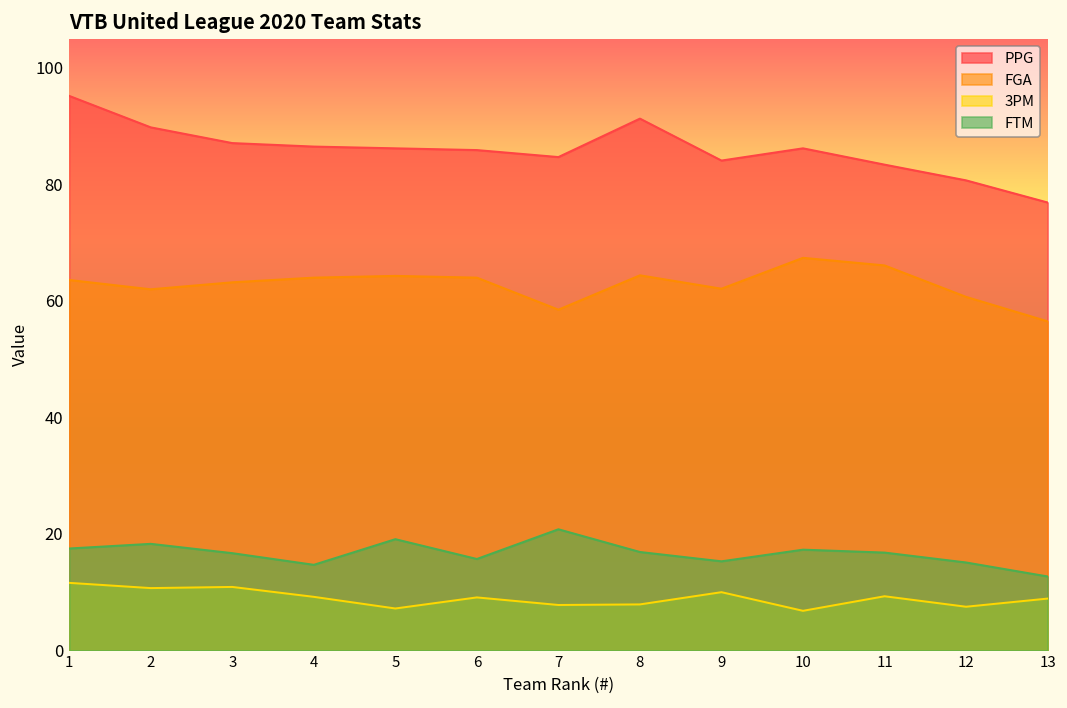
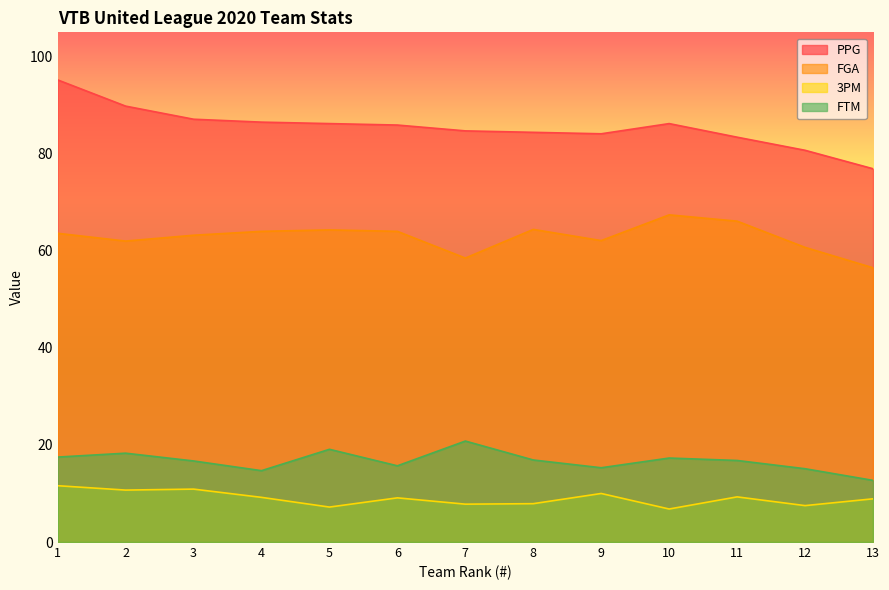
  {
    "PPG": {
      "1": 95,
      "2": 90,
      "3": 87,
      "4": 87,
      "5": 86,
      "6": 86,
      "7": 85,
-     "8": 91,
+     "8": 84,
      "9": 84,
      "10": 86,
      "11": 83,
      "12": 81,
      "13": 77
    },
    "FGA": {
      "1": 64,
      "2": 62,
      "3": 63,
      "4": 64,
      "5": 64,
      "6": 64,
      "7": 59,
      "8": 64,
      "9": 62,
      "10": 67,
      "11": 66,
      "12": 61,
      "13": 57
    },
    "3PM": {
      "1": 12,
      "2": 11,
      "3": 11,
      "4": 9,
      "5": 7,
      "6": 9,
      "7": 8,
      "8": 8,
      "9": 10,
      "10": 7,
      "11": 9,
      "12": 8,
      "13": 9
    },
    "FTM": {
      "1": 18,
      "2": 18,
      "3": 17,
      "4": 15,
      "5": 19,
      "6": 16,
      "7": 21,
      "8": 17,
      "9": 15,
      "10": 17,
      "11": 17,
      "12": 15,
      "13": 13
    }
  }
